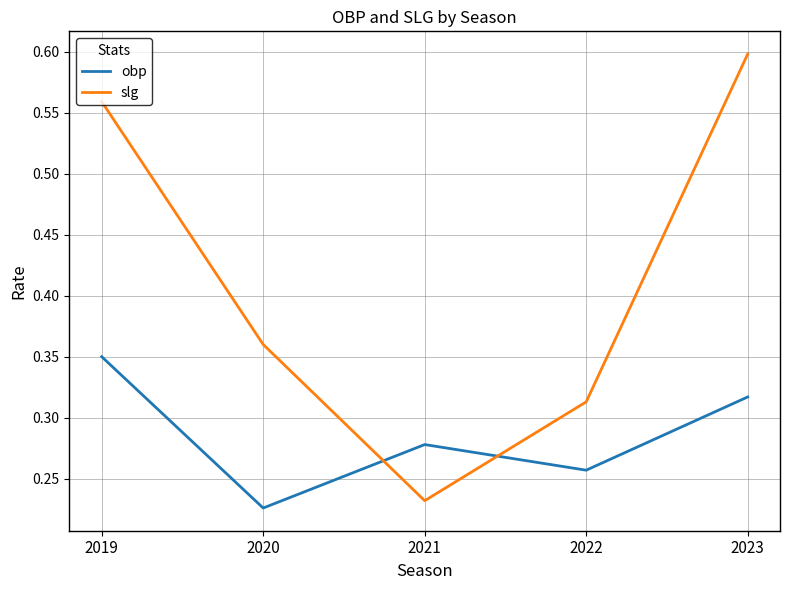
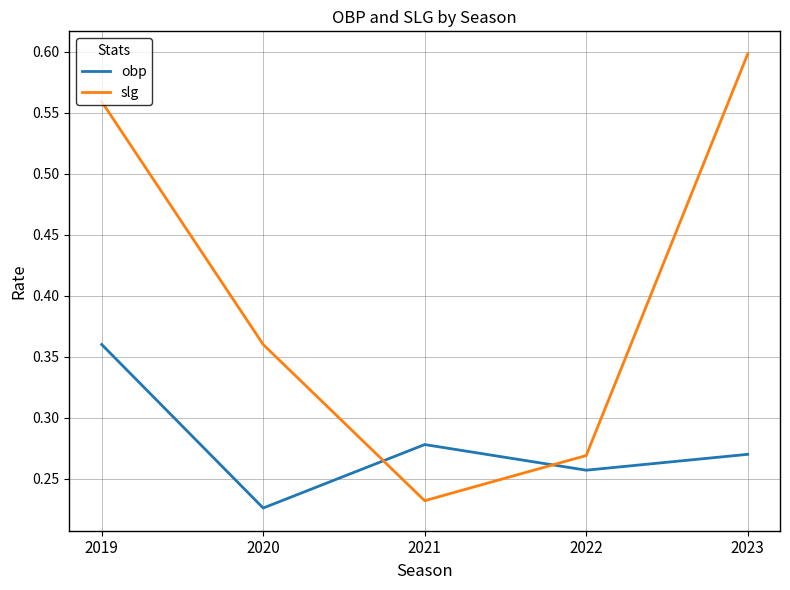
  {
    "obp": {
-     "2019": 0.35,
+     "2019": 0.36,
      "2020": 0.226,
      "2021": 0.278,
      "2022": 0.257,
-     "2023": 0.317
+     "2023": 0.270
    },
    "slg": {
      "2020": 0.360,
      "2021": 0.232,
-     "2022": 0.313,
+     "2022": 0.269,
      "2023": 0.598
    }
  }
